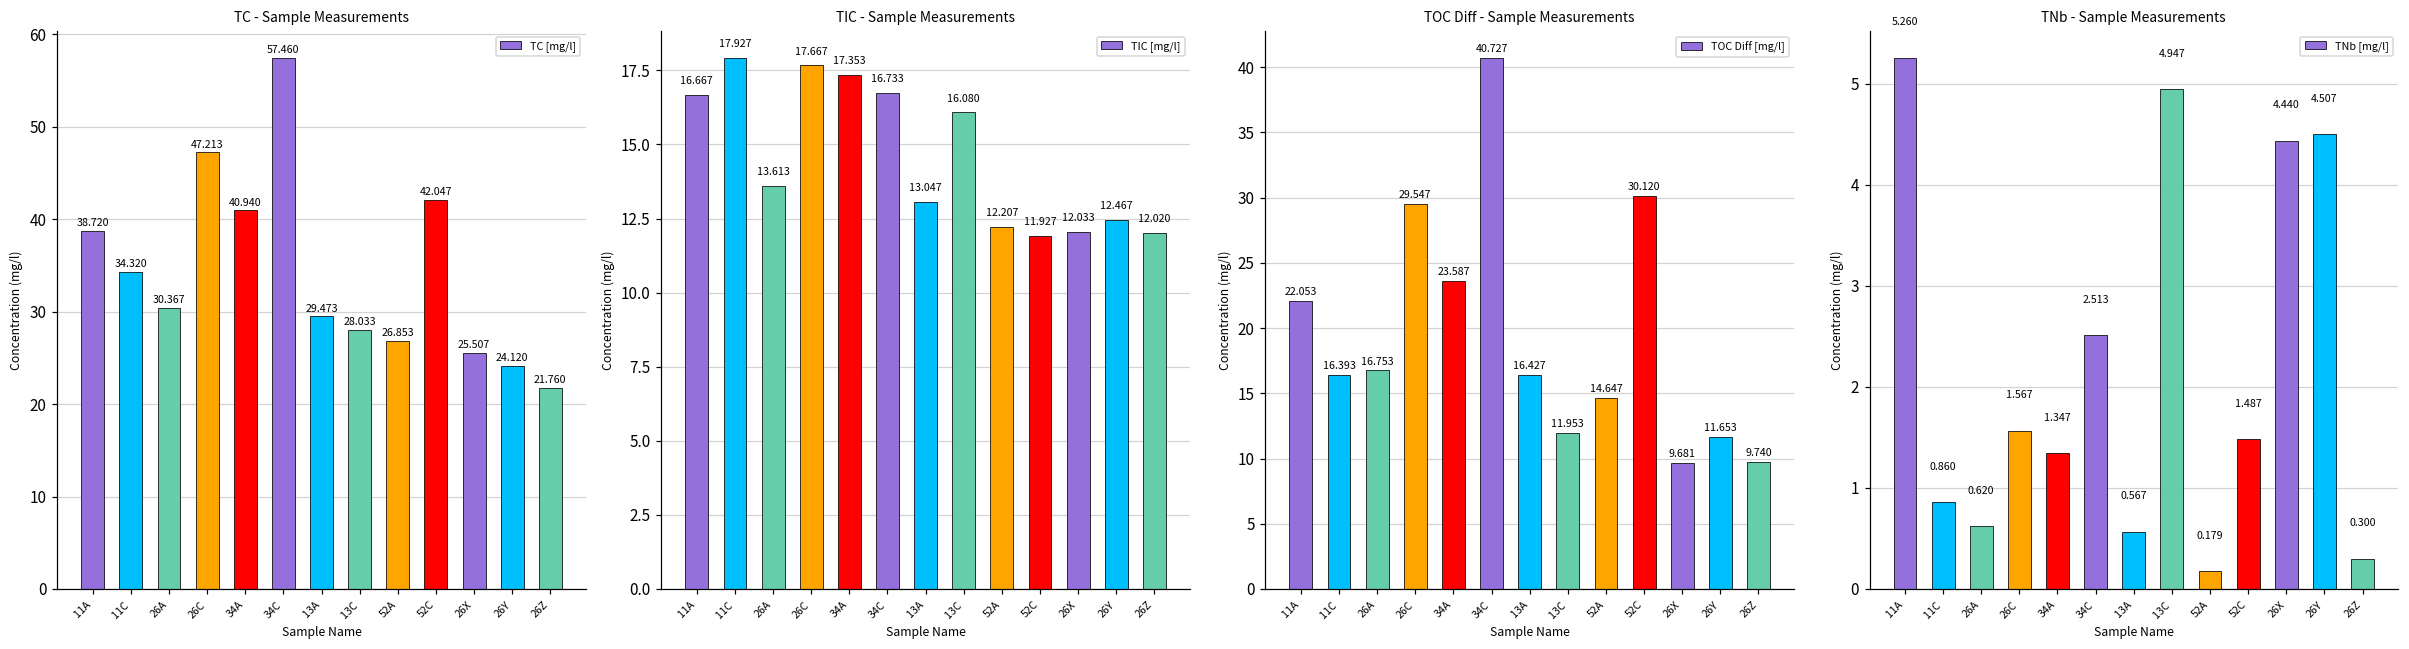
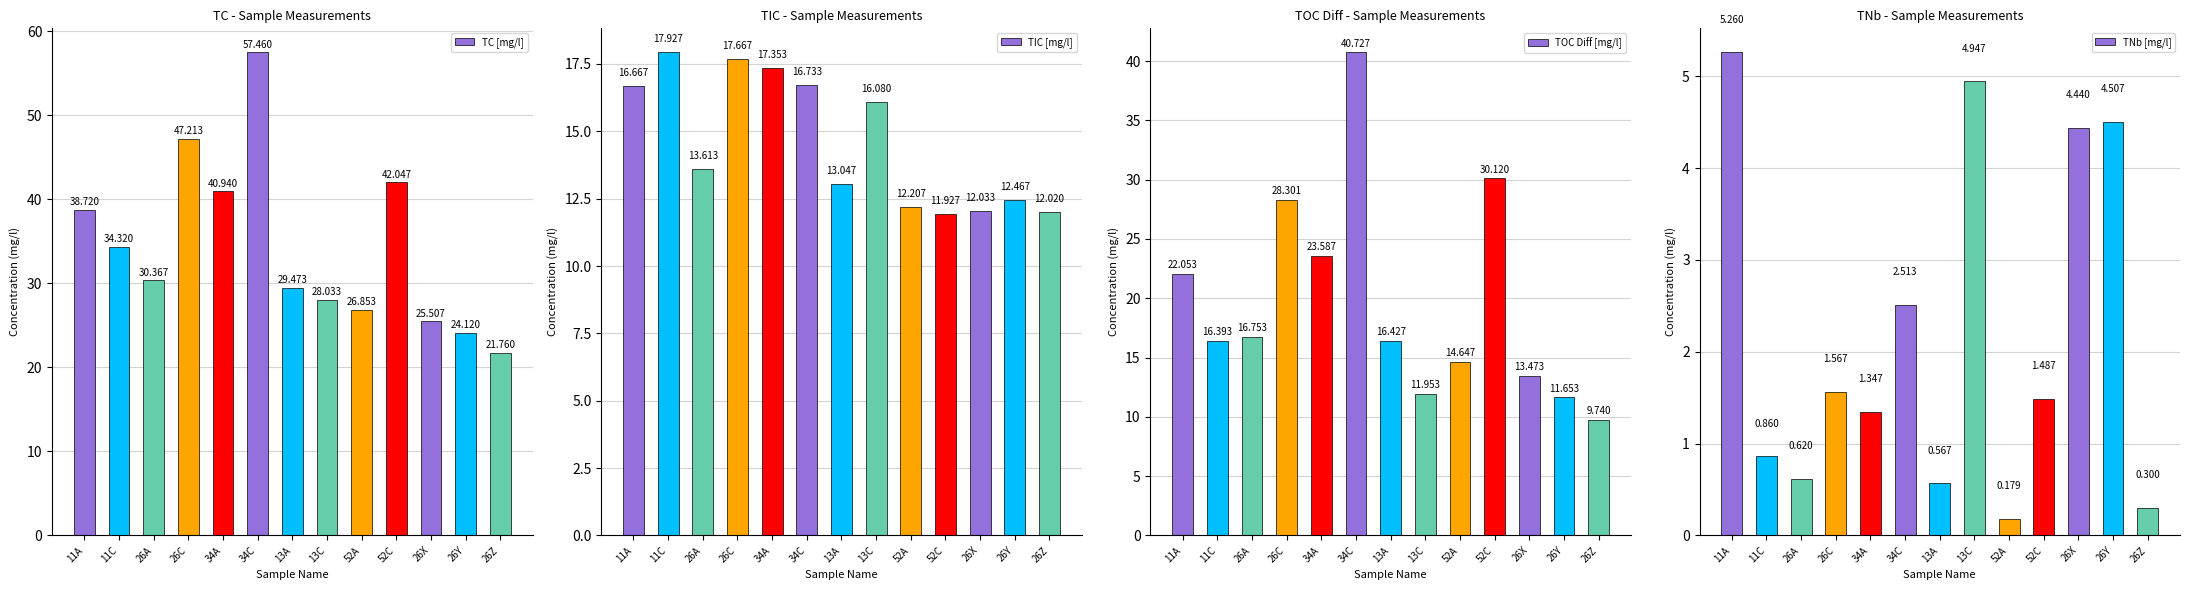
  {
    "TC - Sample Measurements": {
      "11A": 38.720,
      "11C": 34.320,
      "26A": 30.367,
      "26C": 47.213,
      "34A": 40.940,
      "34C": 57.460,
      "13A": 29.473,
      "13C": 28.033,
      "52A": 26.853,
      "52C": 42.047,
      "26X": 25.507,
      "26Y": 24.120,
      "26Z": 21.760
    },
    "TIC - Sample Measurements": {
      "11A": 16.667,
      "11C": 17.927,
      "26A": 13.613,
      "26C": 17.667,
      "34A": 17.353,
      "34C": 16.733,
      "13A": 13.047,
      "13C": 16.080,
      "52A": 12.207,
      "52C": 11.927,
      "26X": 12.033,
      "26Y": 12.467,
      "26Z": 12.020
    },
    "TOC Diff - Sample Measurements": {
      "11A": 22.053,
      "11C": 16.393,
      "26A": 16.753,
-     "26C": 29.547,
+     "26C": 28.301,
      "34A": 23.587,
      "34C": 40.727,
      "13A": 16.427,
      "13C": 11.953,
      "52A": 14.647,
      "52C": 30.120,
-     "26X": 9.681,
+     "26X": 13.473,
      "26Y": 11.653,
      "26Z": 9.740
    }
  }
